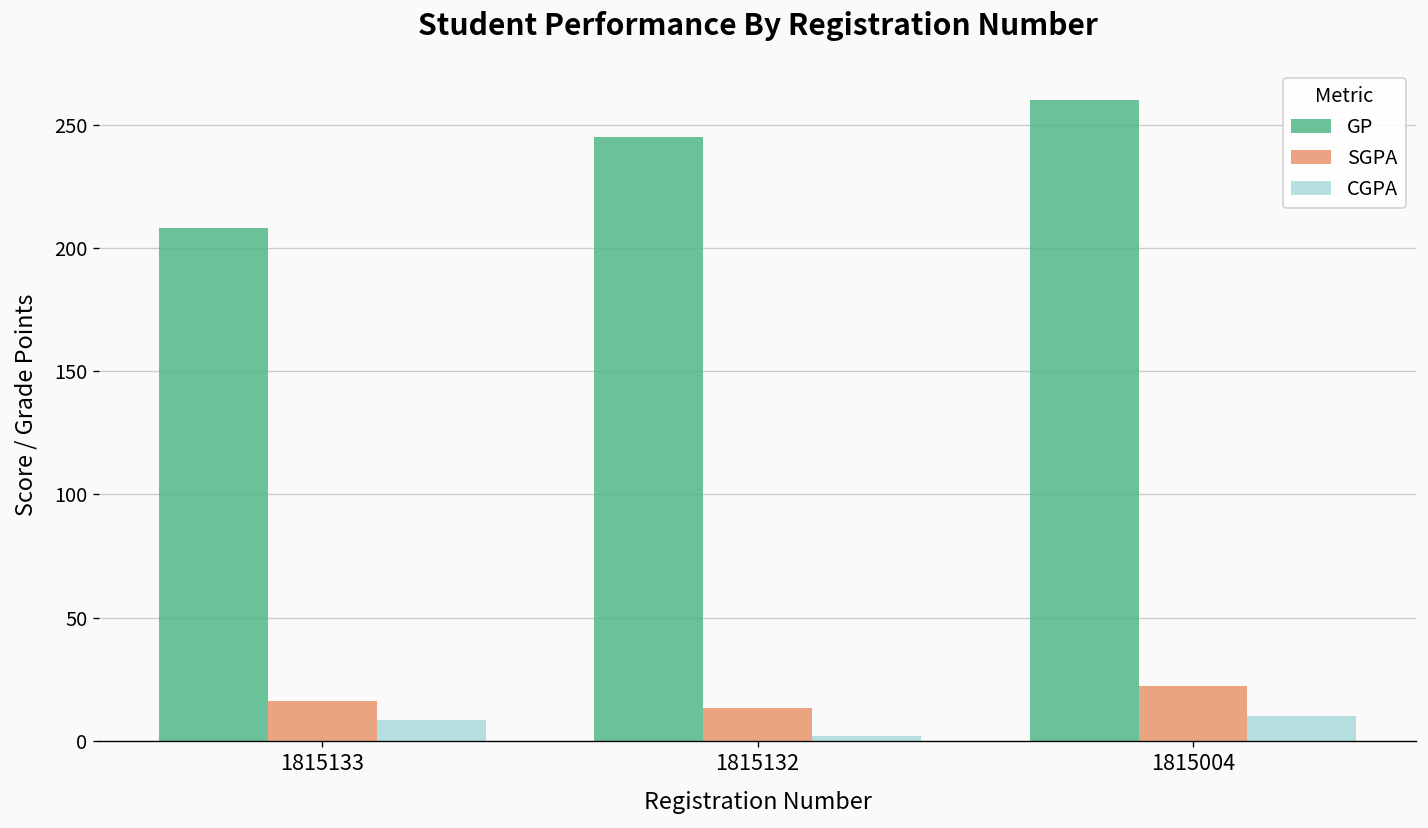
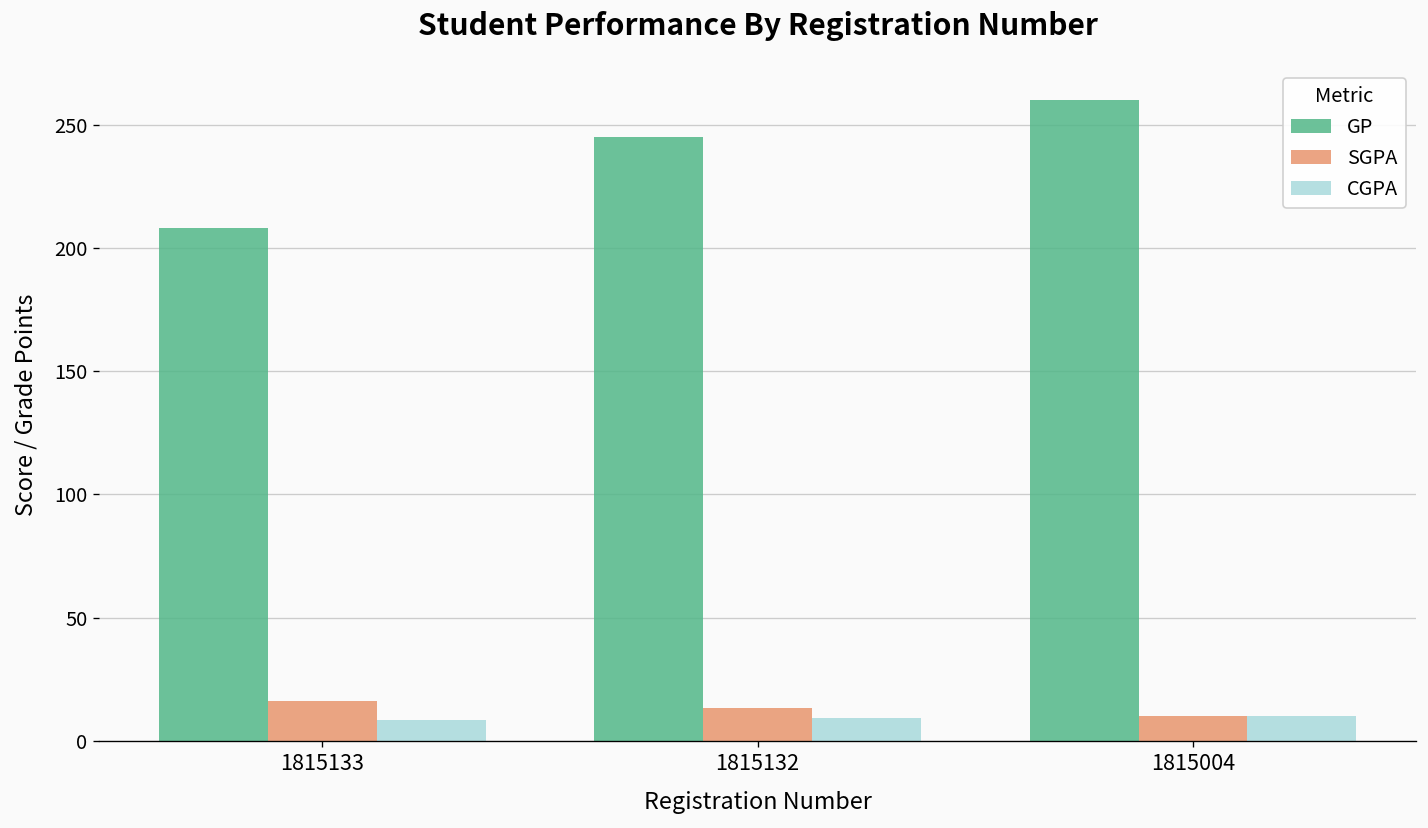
  {
    "GP": {
      "1815133": 208,
      "1815132": 245,
      "1815004": 260
    },
    "SGPA": {
      "1815133": 16,
      "1815132": 13,
-     "1815004": 22
+     "1815004": 10
    },
    "CGPA": {
      "1815133": 8,
-     "1815132": 2,
+     "1815132": 9,
      "1815004": 10
    }
  }
